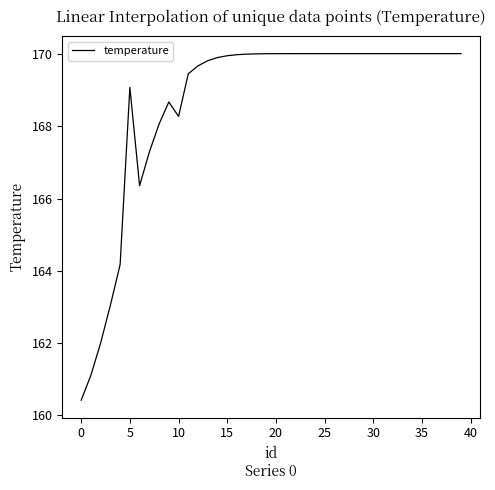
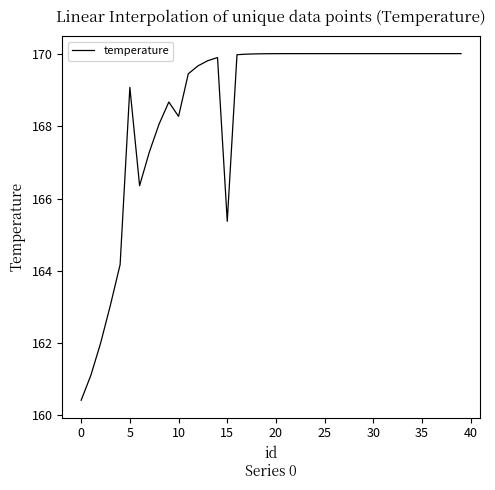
  {
    "0": 160.4,
    "5": 169.1,
    "10": 168.3,
-   "15": 170.0,
+   "15": 165.4,
    "20": 170.0,
    "25": 170.0,
    "30": 170.0,
    "35": 170.0
  }
